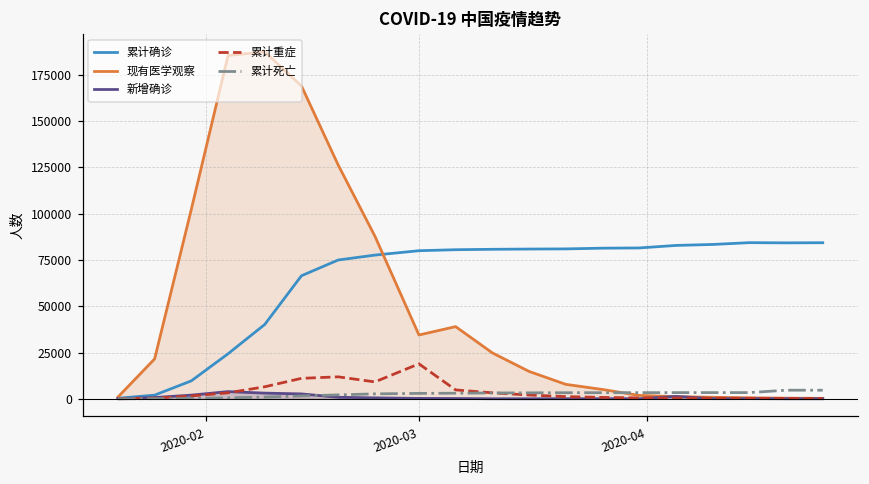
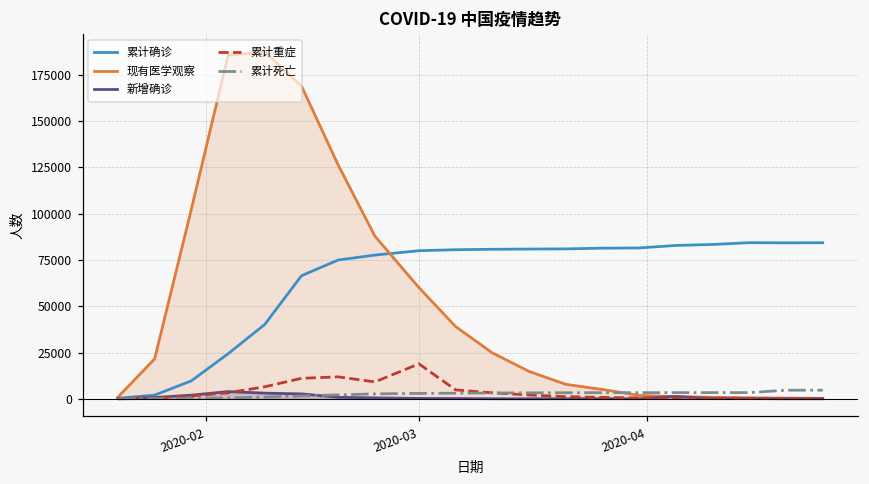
  {
    "累计确诊": {
      "2020-03": 80000
    },
    "现有医学观察": {
-     "2020-03": 34000
+     "2020-03": 60000
    },
    "新增确诊": {
      "2020-03": 0
    },
    "累计重症": {
      "2020-03": 19000
    },
    "累计死亡": {
      "2020-03": 3000
    }
  }
